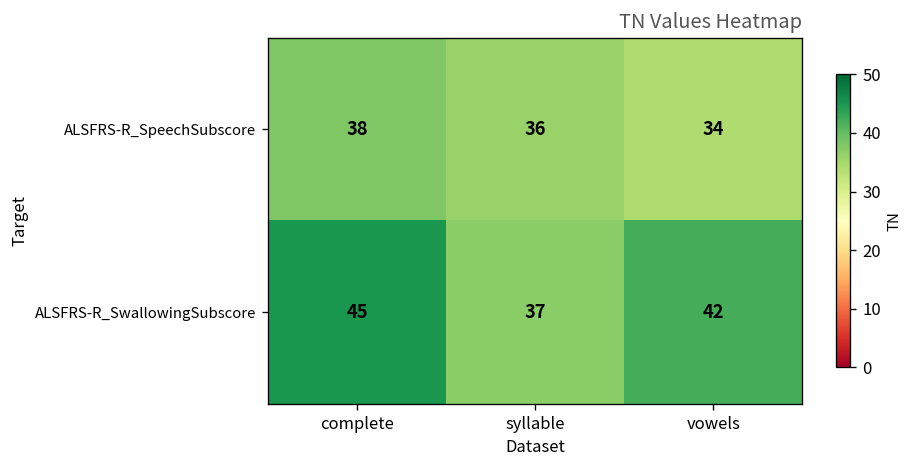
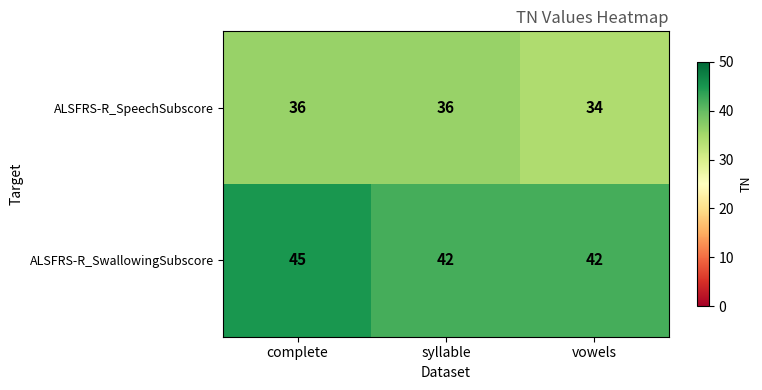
  {
    "ALSFRS-R_SpeechSubscore": {
-     "complete": 38,
+     "complete": 36,
      "syllable": 36,
      "vowels": 34
    },
    "ALSFRS-R_SwallowingSubscore": {
      "complete": 45,
-     "syllable": 37,
+     "syllable": 42,
      "vowels": 42
    }
  }
